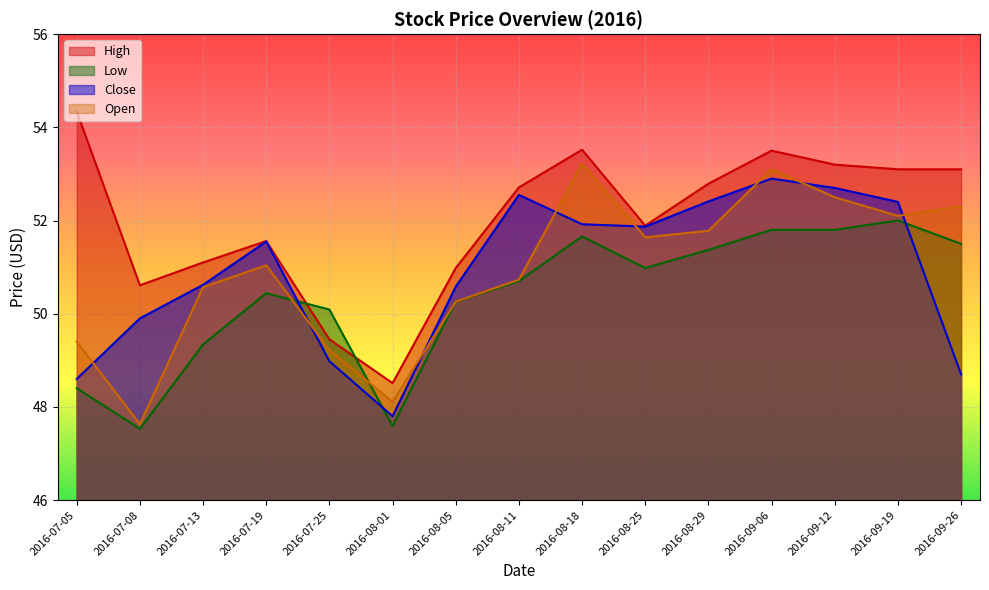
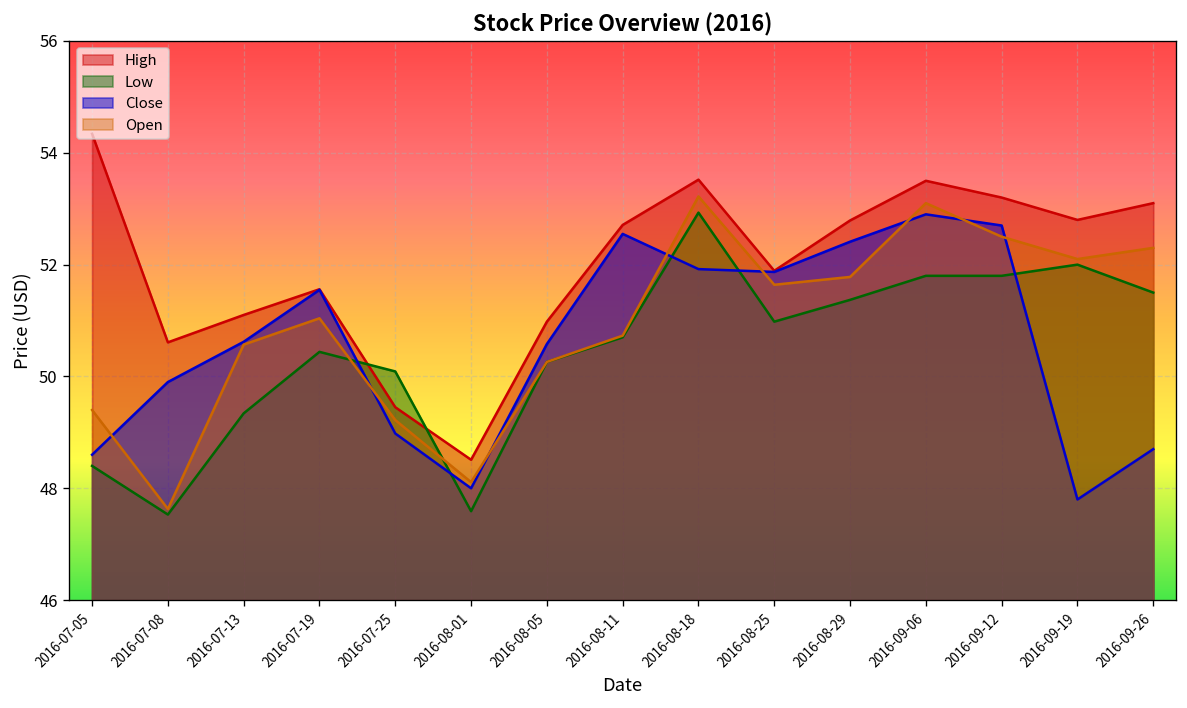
  {
    "High": {
      "2016-07-08": 50.6,
      "2016-07-13": 51.1,
      "2016-07-25": 49.5,
      "2016-08-01": 48.5,
      "2016-08-05": 51.0,
      "2016-08-11": 52.7,
      "2016-08-18": 53.5,
      "2016-08-29": 52.8,
      "2016-09-06": 53.5,
      "2016-09-12": 53.2,
-     "2016-09-19": 53.1,
+     "2016-09-19": 52.8,
      "2016-09-26": 53.1
    },
    "Low": {
      "2016-07-05": 48.4,
      "2016-07-08": 47.5,
      "2016-07-13": 49.3,
      "2016-07-19": 50.4,
      "2016-07-25": 50.1,
      "2016-08-01": 47.6,
-     "2016-08-18": 51.7,
+     "2016-08-18": 52.9,
      "2016-08-25": 51.0,
      "2016-08-29": 51.4,
      "2016-09-06": 51.8,
      "2016-09-12": 51.8,
      "2016-09-19": 52.0,
      "2016-09-26": 51.5
    },
    "Close": {
      "2016-07-05": 48.6,
      "2016-07-08": 49.9,
      "2016-07-25": 49.0,
-     "2016-08-01": 47.8,
+     "2016-08-01": 48.0,
      "2016-08-05": 50.6,
      "2016-08-11": 52.6,
      "2016-08-18": 51.9,
      "2016-08-29": 52.4,
      "2016-09-06": 52.9,
      "2016-09-12": 52.7,
-     "2016-09-19": 52.4,
+     "2016-09-19": 47.8,
      "2016-09-26": 48.7
    },
    "Open": {
      "2016-07-05": 49.4,
      "2016-07-08": 47.6,
      "2016-07-19": 51.0,
      "2016-07-25": 49.2,
      "2016-08-01": 48.1,
      "2016-08-18": 53.2,
      "2016-08-25": 51.6,
      "2016-08-29": 51.8,
      "2016-09-06": 53.1,
      "2016-09-12": 52.5,
      "2016-09-19": 52.1,
      "2016-09-26": 52.3
    }
  }
